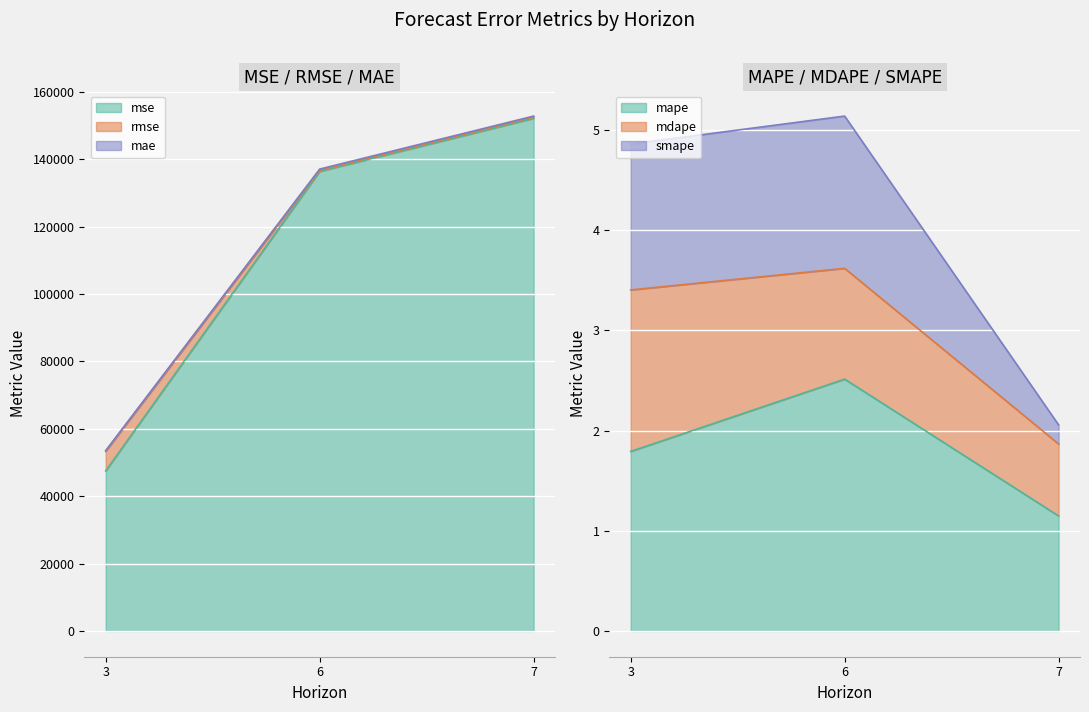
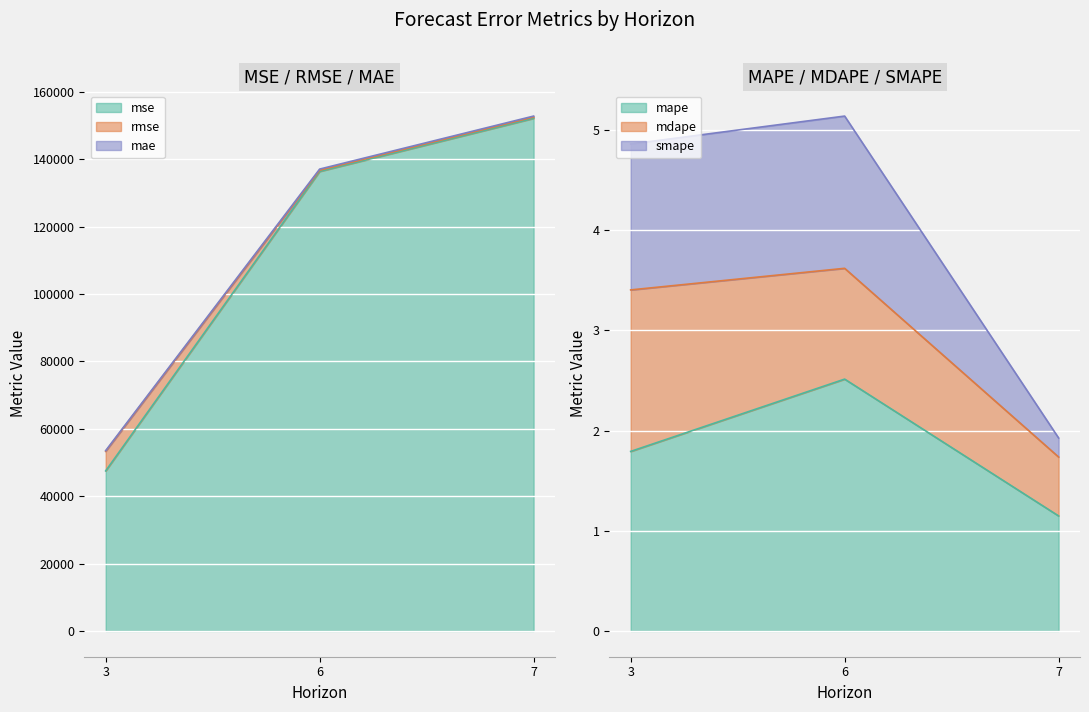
  {
    "MSE / RMSE / MAE": {
      "mse": {
        "3": 48000
      }
    },
    "MAPE / MDAPE / SMAPE": {
      "mape": {
        "3": 1.79,
        "6": 2.51,
        "7": 1.15
      },
      "mdape": {
        "3": 1.61,
        "6": 1.11,
-       "7": 0.72
+       "7": 0.59
      },
      "smape": {
        "6": 1.52,
        "7": 0.19
      }
    }
  }
